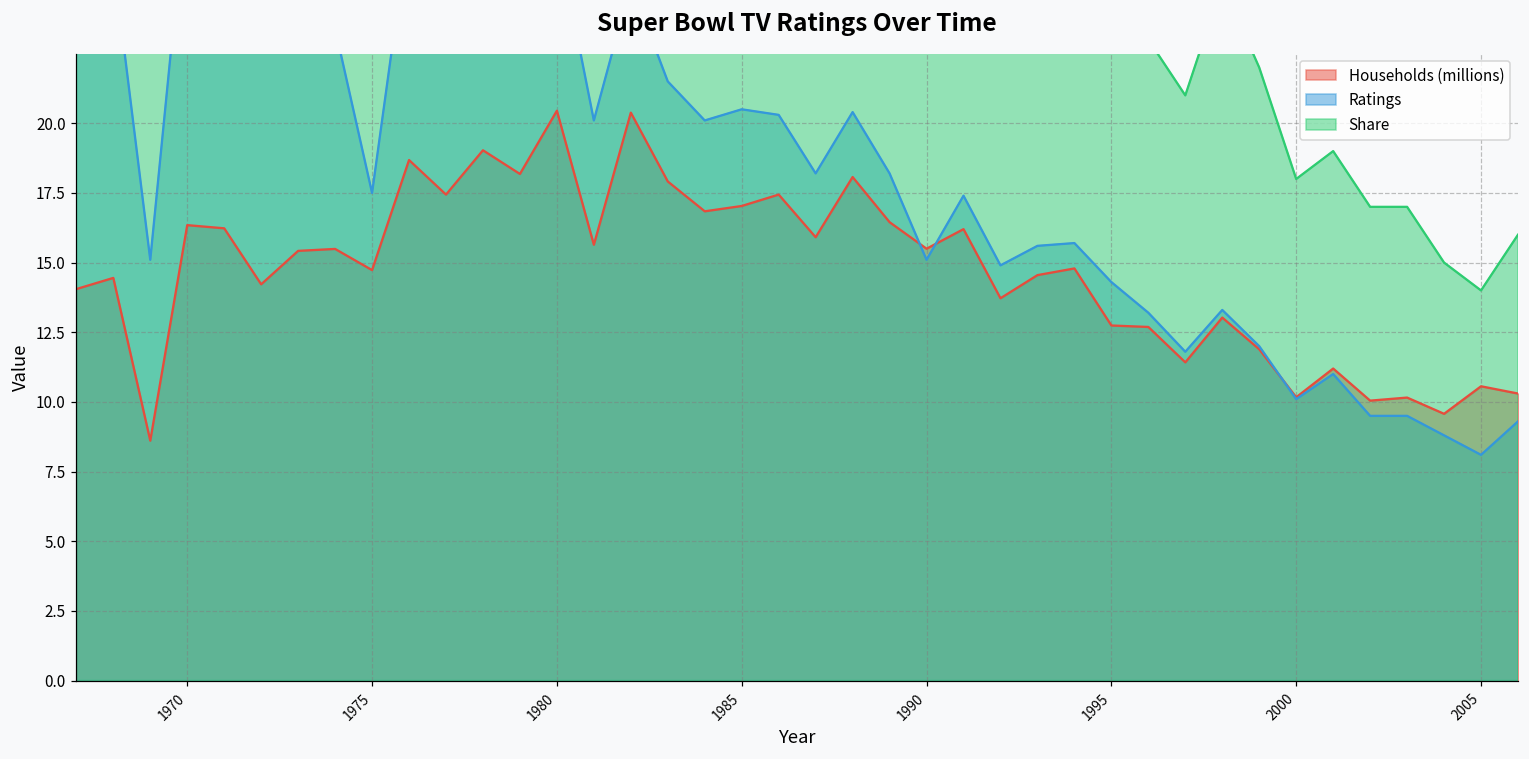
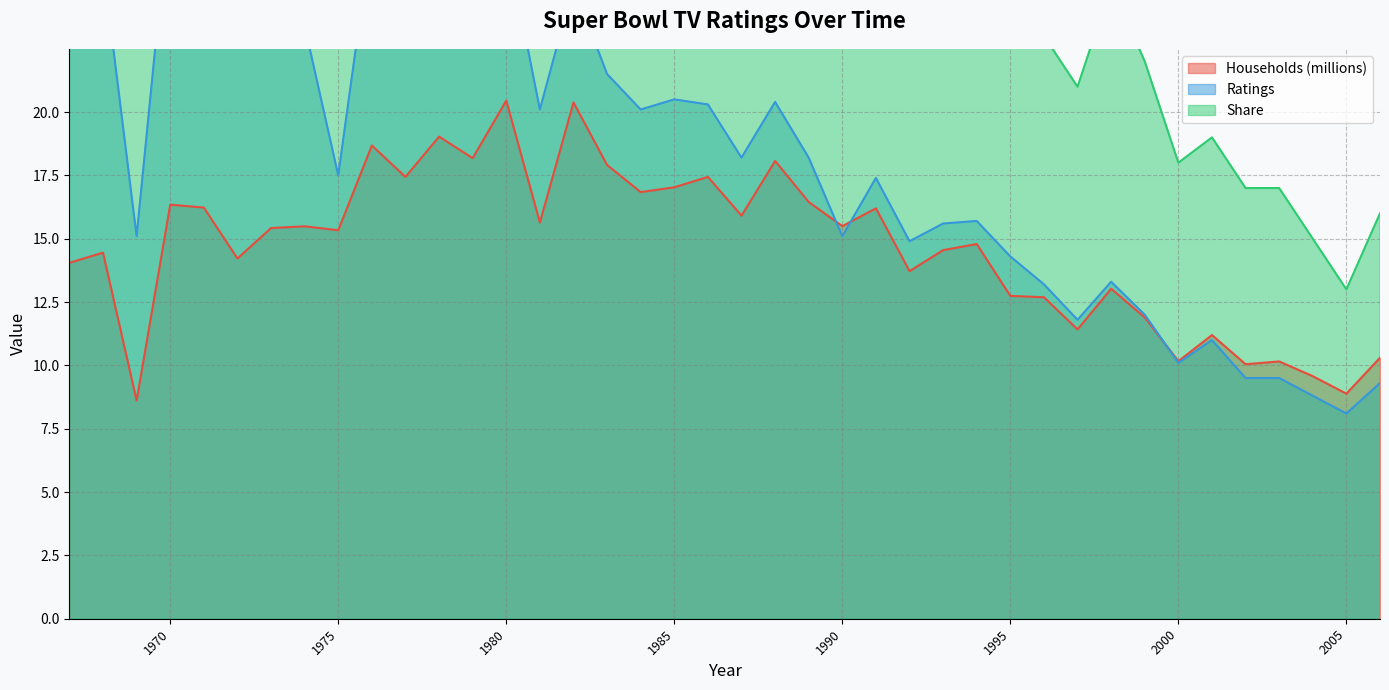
  {
    "Households (millions)": {
      "1970": 16.3,
-     "1975": 14.7,
+     "1975": 15.3,
      "1980": 20.5,
      "1985": 17.0,
      "1990": 15.5,
      "1995": 12.7,
-     "2005": 10.6
+     "2005": 8.9
    },
    "Ratings": {
      "1975": 17.5,
      "1985": 20.5,
      "1990": 15.1,
      "1995": 14.3,
      "2005": 8.1
    },
    "Share": {
      "2000": 18,
-     "2005": 14
+     "2005": 13
    }
  }
